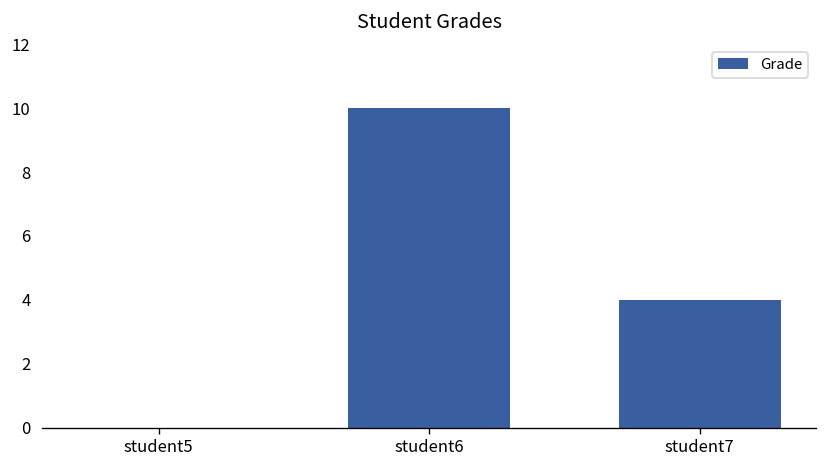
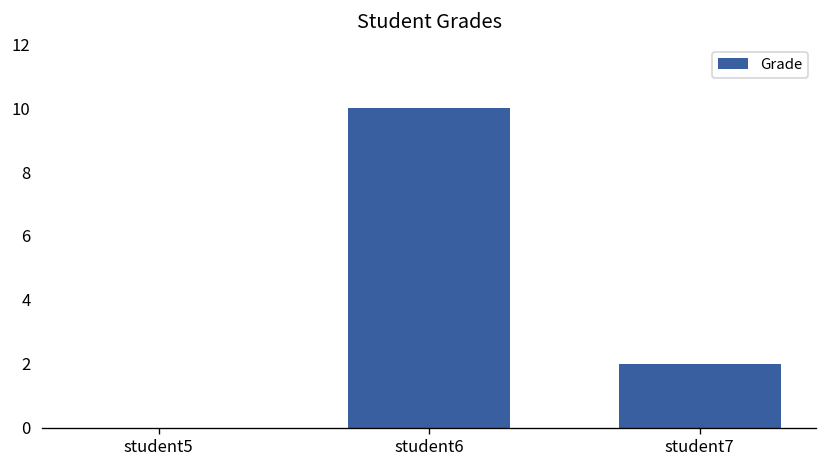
  {
    "student5": 0,
    "student6": 10,
-   "student7": 4
+   "student7": 2
  }
